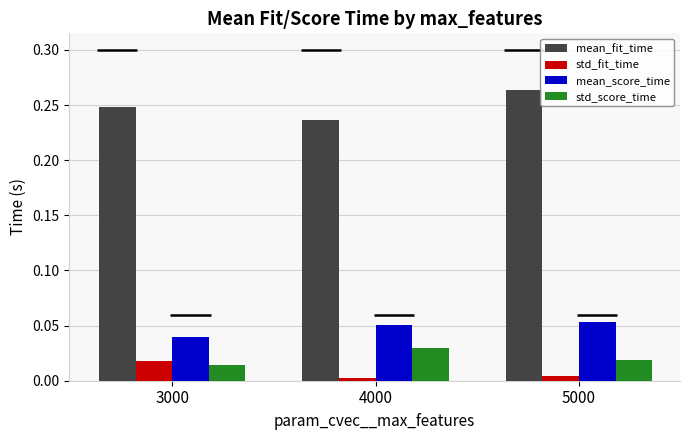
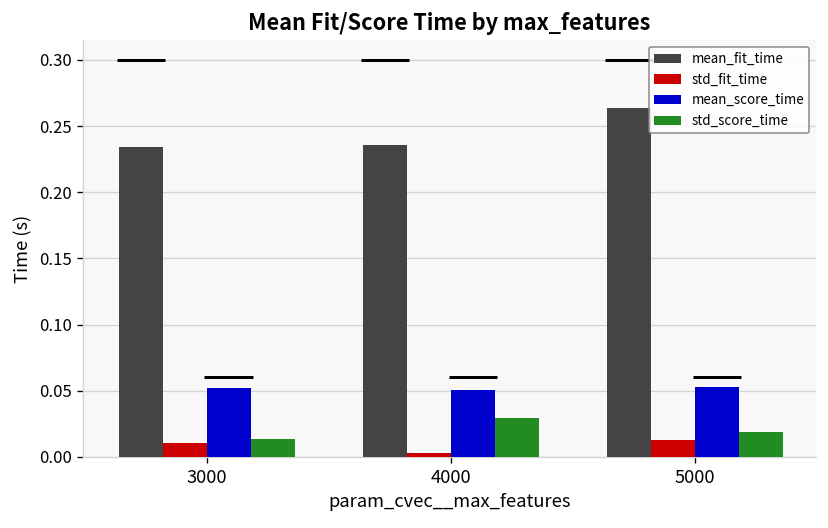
  {
    "mean_fit_time": {
-     "3000": 0.248,
+     "3000": 0.234,
      "4000": 0.236,
      "5000": 0.264
    },
    "std_fit_time": {
-     "3000": 0.018,
+     "3000": 0.010,
      "4000": 0.003,
-     "5000": 0.004
+     "5000": 0.013
    },
    "mean_score_time": {
-     "3000": 0.040,
+     "3000": 0.052,
      "4000": 0.050,
      "5000": 0.053
    },
    "std_score_time": {
      "3000": 0.014,
      "4000": 0.029,
      "5000": 0.019
    }
  }
